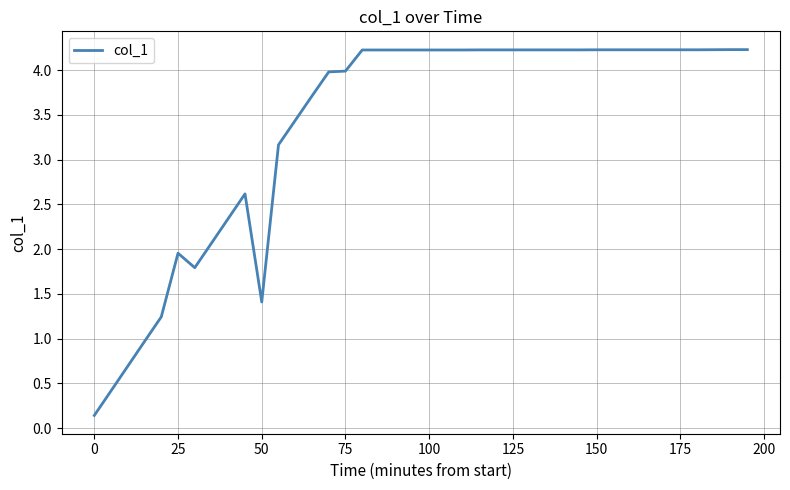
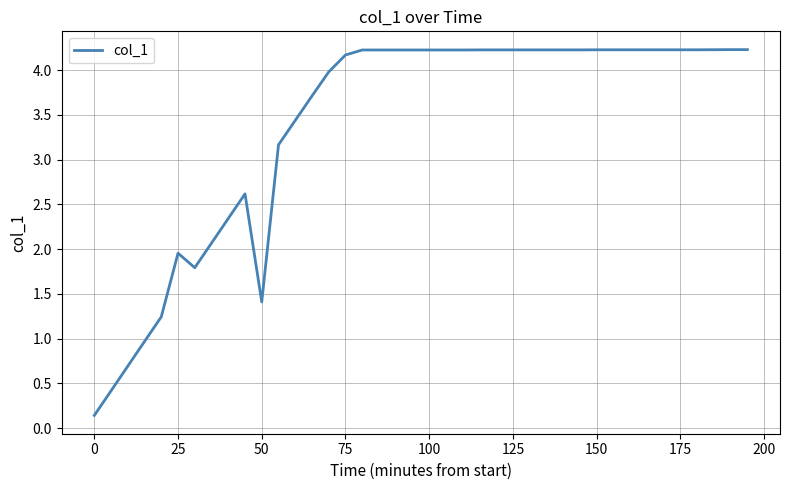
  {
    "0": 0.1,
    "25": 2.0,
    "50": 1.4,
-   "75": 4.0,
+   "75": 4.2,
    "100": 4.2,
    "125": 4.2,
    "150": 4.2,
    "175": 4.2
  }
